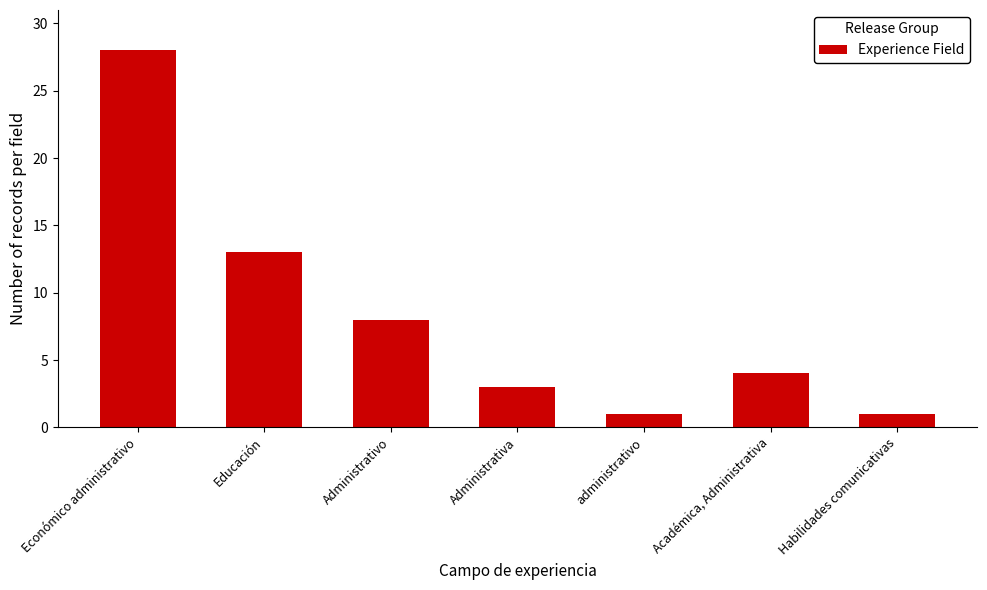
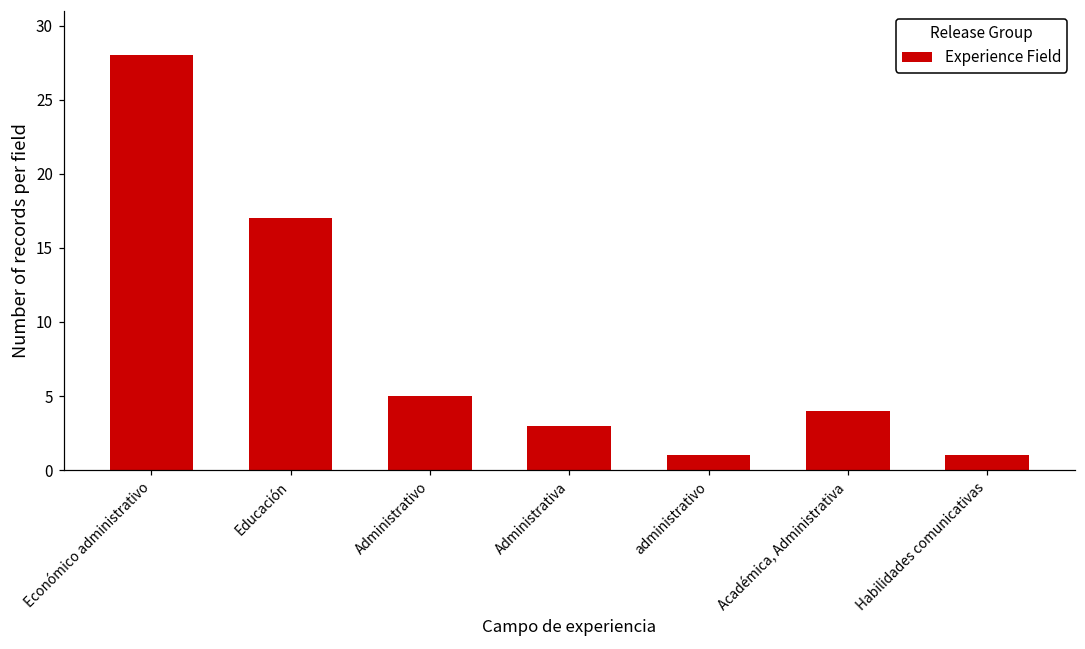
  {
    "Económico administrativo": 28,
-   "Educación": 13,
-   "Administrativo": 8,
+   "Educación": 17,
+   "Administrativo": 5,
    "Administrativa": 3,
    "administrativo": 1,
    "Académica, Administrativa": 4,
    "Habilidades comunicativas": 1
  }
